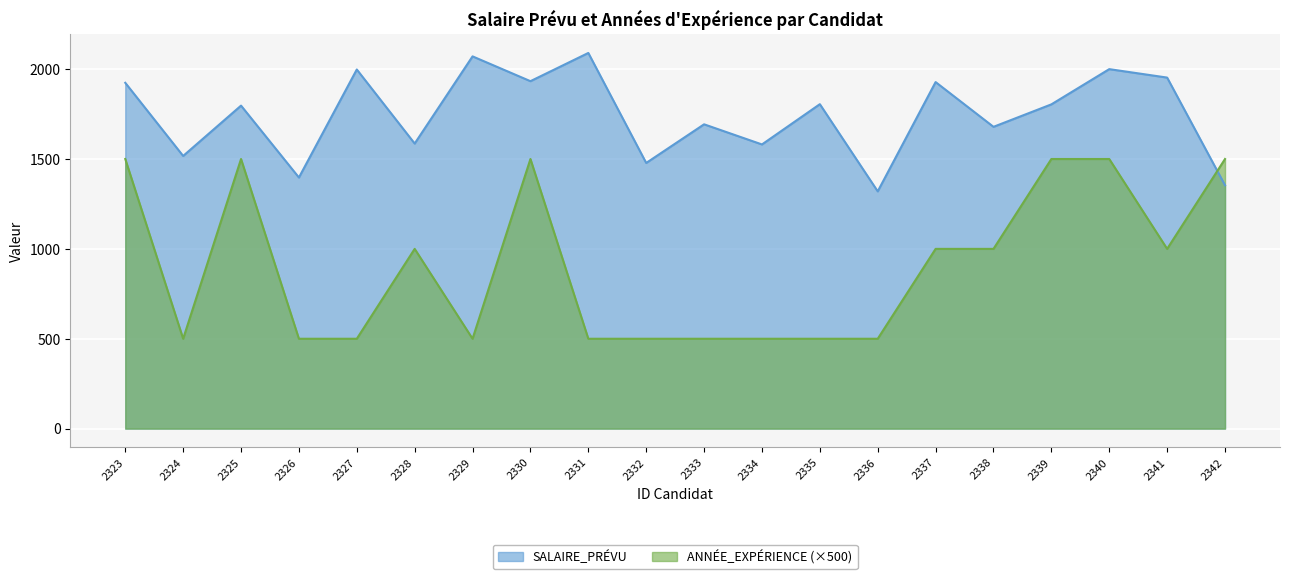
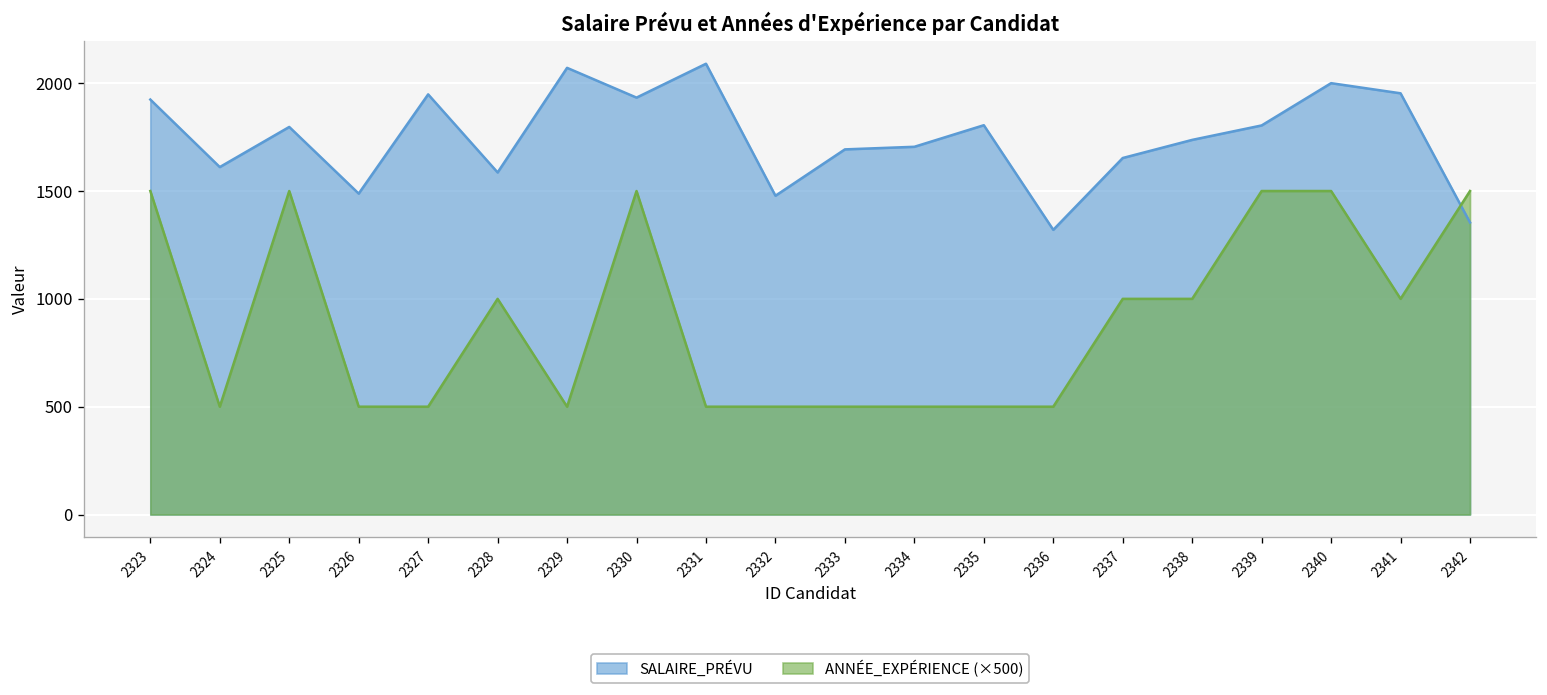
  {
    "SALAIRE_PRÉVU": {
      "2323": 1920,
-     "2324": 1520,
+     "2324": 1610,
      "2325": 1800,
-     "2326": 1400,
-     "2327": 2000,
+     "2326": 1490,
+     "2327": 1950,
      "2328": 1590,
      "2329": 2070,
      "2330": 1930,
      "2331": 2090,
      "2332": 1480,
      "2333": 1690,
-     "2334": 1580,
+     "2334": 1710,
      "2335": 1810,
      "2336": 1320,
-     "2337": 1930,
-     "2338": 1680,
+     "2337": 1650,
+     "2338": 1740,
      "2339": 1800,
      "2340": 2000,
      "2341": 1950,
      "2342": 1350
    },
    "ANNÉE_EXPÉRIENCE (×500)": {
      "2323": 1500,
      "2324": 500,
      "2325": 1500,
      "2326": 500,
      "2327": 500,
      "2328": 1000,
      "2329": 500,
      "2330": 1500,
      "2331": 500,
      "2332": 500,
      "2333": 500,
      "2334": 500,
      "2335": 500,
      "2336": 500,
      "2337": 1000,
      "2338": 1000,
      "2339": 1500,
      "2340": 1500,
      "2341": 1000,
      "2342": 1500
    }
  }
